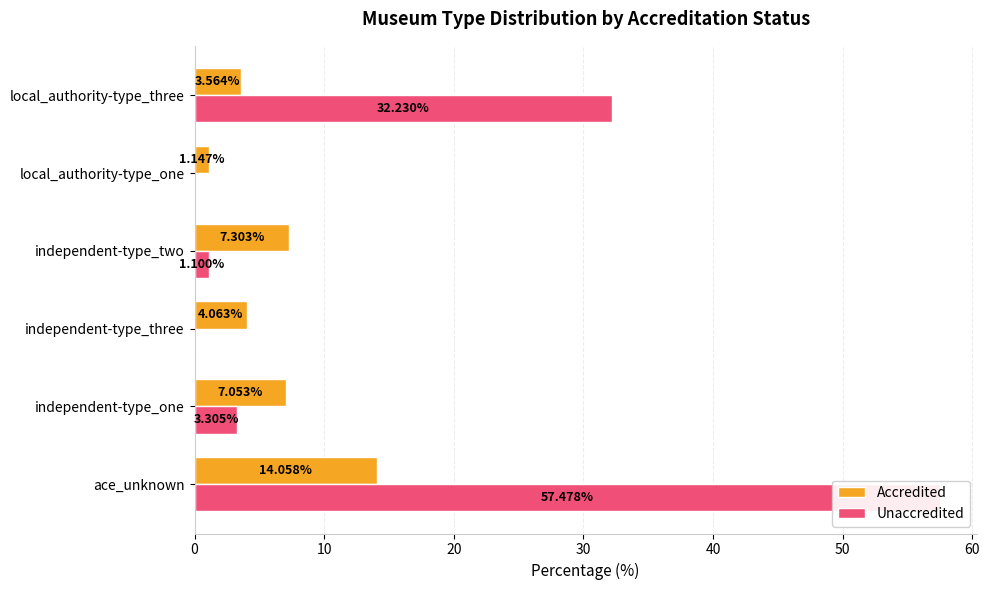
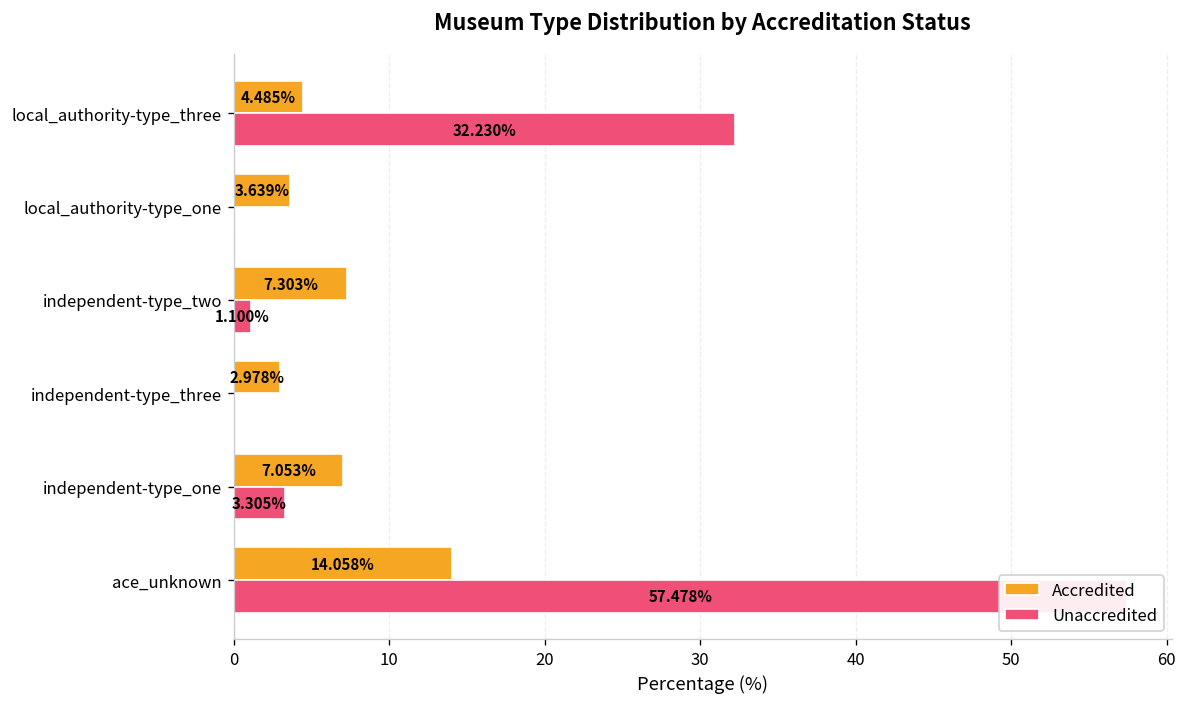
  {
    "Accredited": {
-     "local_authority-type_three": "3.564%",
-     "local_authority-type_one": "1.147%",
+     "local_authority-type_three": "4.485%",
+     "local_authority-type_one": "3.639%",
      "independent-type_two": "7.303%",
-     "independent-type_three": "4.063%",
+     "independent-type_three": "2.978%",
      "independent-type_one": "7.053%",
      "ace_unknown": "14.058%"
    },
    "Unaccredited": {
      "local_authority-type_three": "32.230%",
      "independent-type_two": "1.100%",
      "independent-type_one": "3.305%"
    }
  }
